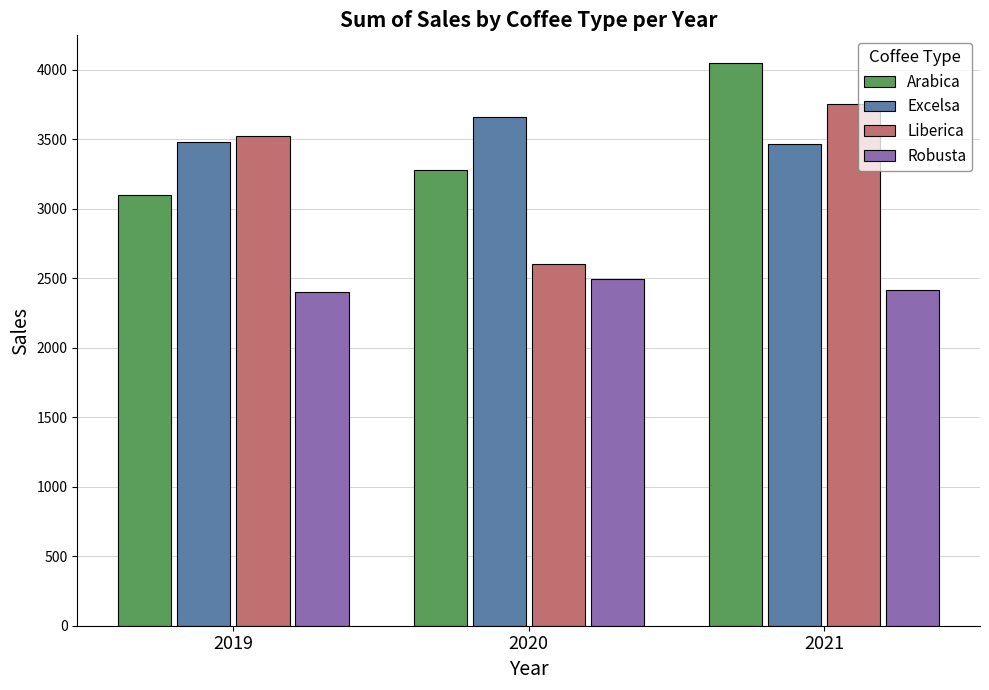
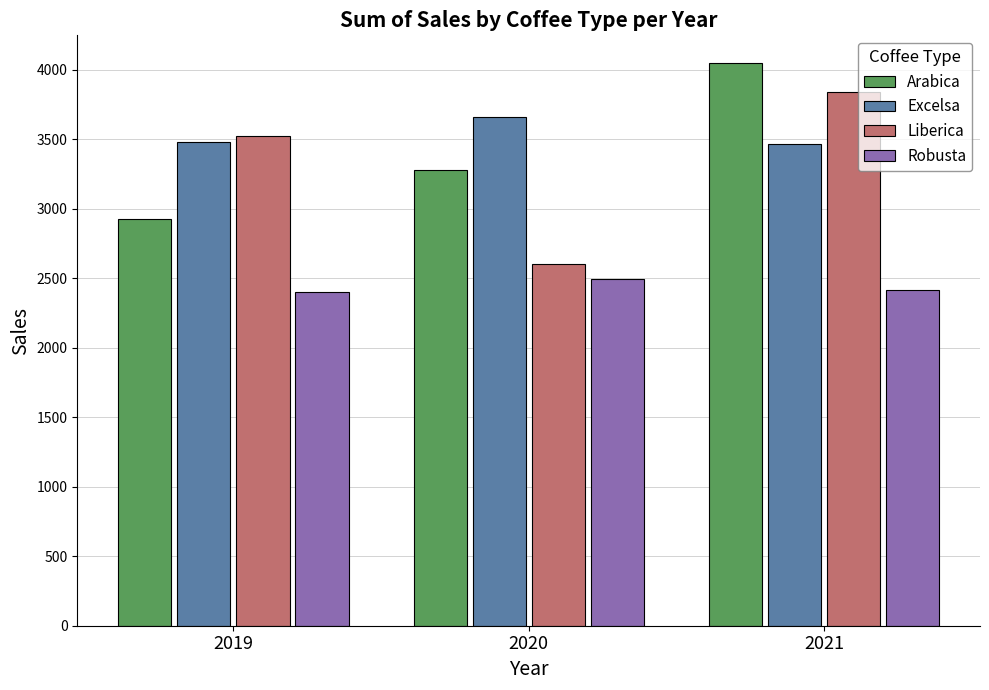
  {
    "Arabica": {
-     "2019": 3100,
+     "2019": 2930,
      "2020": 3280,
      "2021": 4050
    },
    "Liberica": {
      "2019": 3530,
      "2020": 2600,
-     "2021": 3750
+     "2021": 3840
    }
  }
